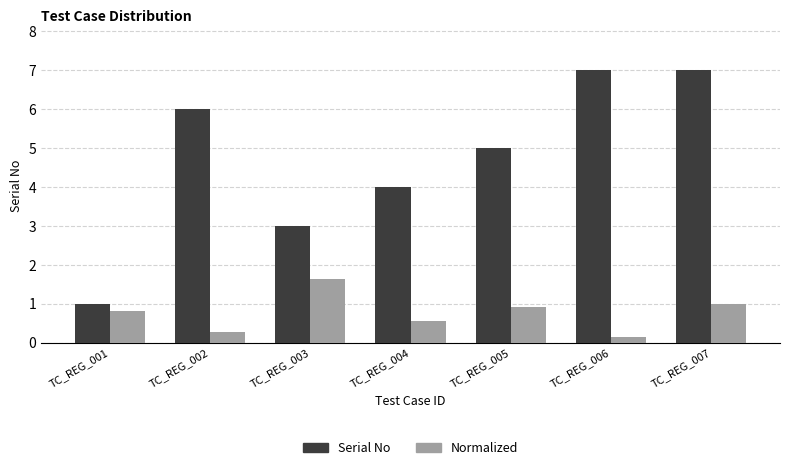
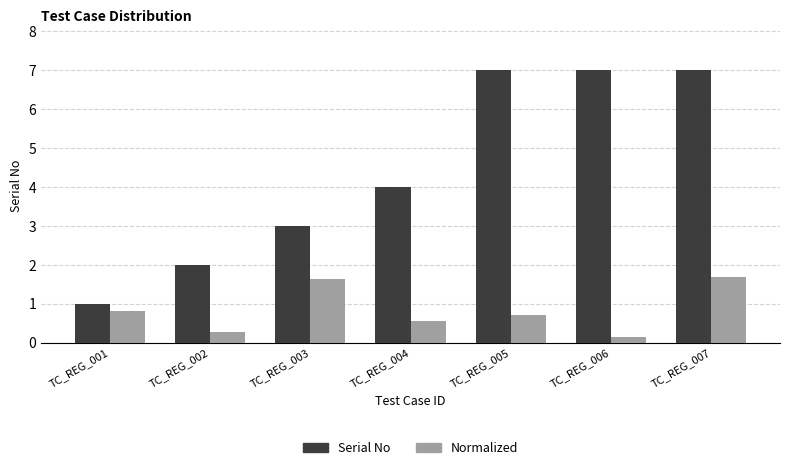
  {
    "Serial No": {
      "TC_REG_001": 1,
-     "TC_REG_002": 6,
+     "TC_REG_002": 2,
      "TC_REG_003": 3,
      "TC_REG_004": 4,
-     "TC_REG_005": 5,
+     "TC_REG_005": 7,
      "TC_REG_006": 7,
      "TC_REG_007": 7
    },
    "Normalized": {
      "TC_REG_001": 0.8,
      "TC_REG_002": 0.3,
      "TC_REG_003": 1.6,
      "TC_REG_004": 0.6,
-     "TC_REG_005": 0.9,
+     "TC_REG_005": 0.7,
      "TC_REG_006": 0.2,
-     "TC_REG_007": 1.0
+     "TC_REG_007": 1.7
    }
  }
